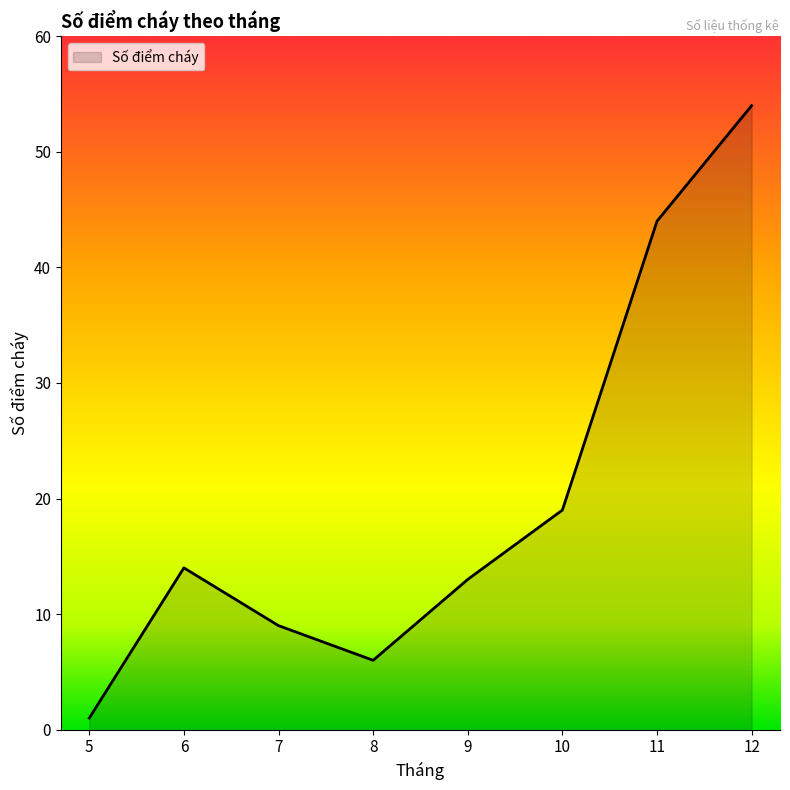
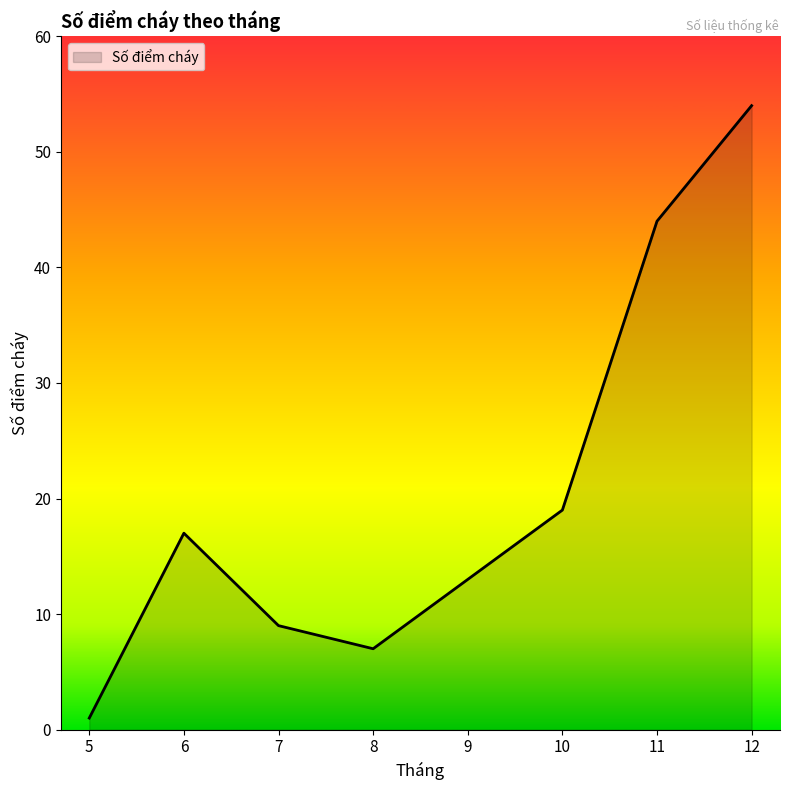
  {
    "5": 1,
-   "6": 14,
+   "6": 17,
    "7": 9,
-   "8": 6,
+   "8": 7,
    "9": 13,
    "10": 19,
    "11": 44,
    "12": 54
  }
